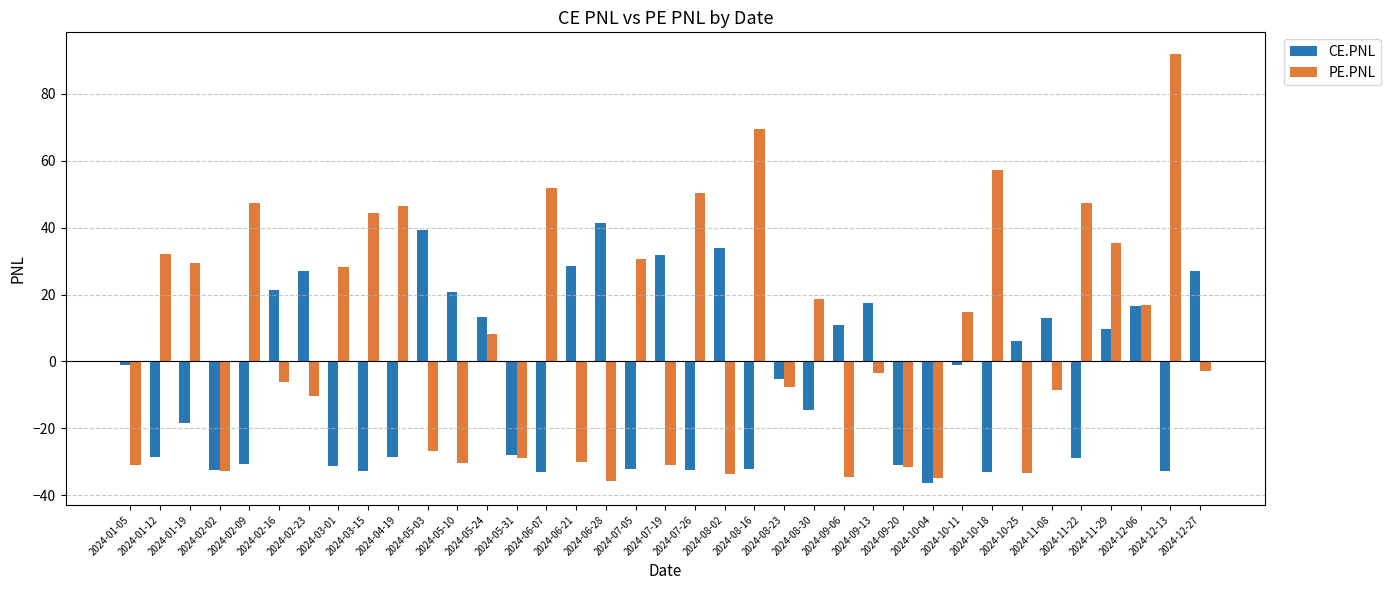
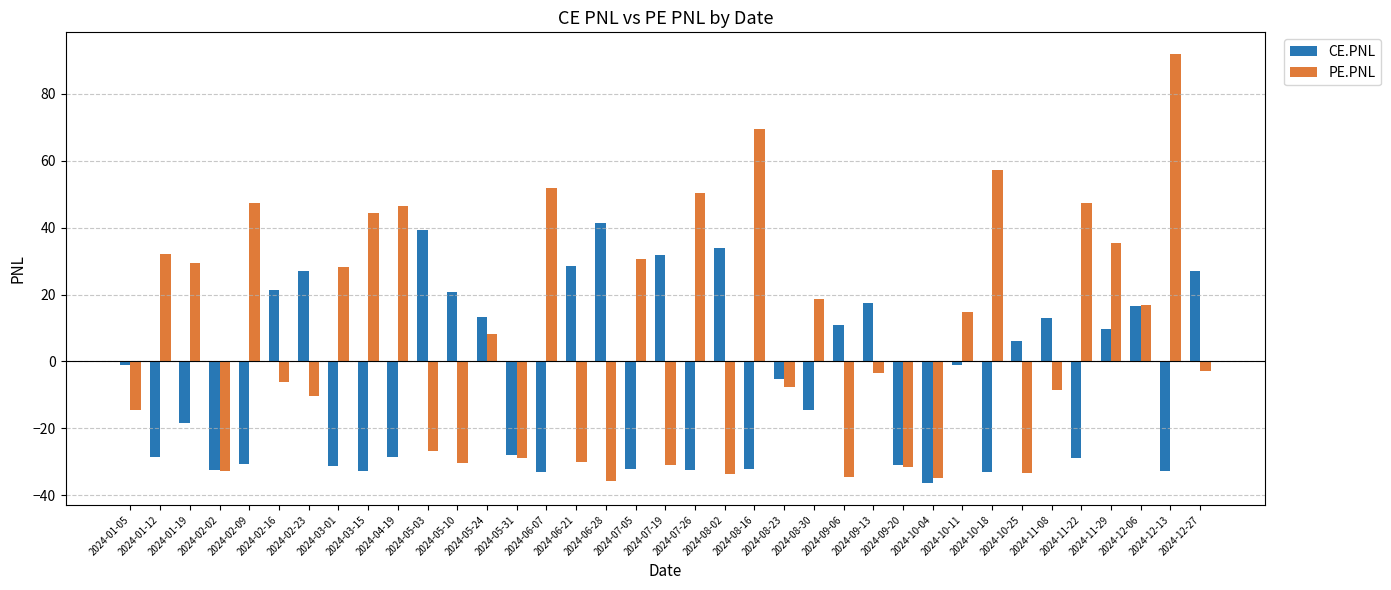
  {
    "CE.PNL": {
      "2024-01-05": -1,
      "2024-01-12": -29,
      "2024-01-19": -18,
      "2024-02-02": -32,
      "2024-02-09": -31,
      "2024-02-16": 21,
      "2024-02-23": 27,
      "2024-03-01": -31,
      "2024-03-15": -33,
      "2024-04-19": -29,
      "2024-05-03": 39,
      "2024-05-10": 21,
      "2024-05-24": 13,
      "2024-05-31": -28,
      "2024-06-07": -33,
      "2024-06-21": 29,
      "2024-06-28": 41,
      "2024-07-05": -32,
      "2024-07-19": 32,
      "2024-07-26": -33,
      "2024-08-02": 34,
      "2024-08-16": -32,
      "2024-08-23": -5,
      "2024-08-30": -15,
      "2024-09-06": 11,
      "2024-09-13": 17,
      "2024-09-20": -31,
      "2024-10-04": -37,
      "2024-10-11": -1,
      "2024-10-18": -33,
      "2024-10-25": 6,
      "2024-11-08": 13,
      "2024-11-22": -29,
      "2024-11-29": 10,
      "2024-12-06": 16,
      "2024-12-13": -33,
      "2024-12-27": 27
    },
    "PE.PNL": {
-     "2024-01-05": -31,
+     "2024-01-05": -15,
      "2024-01-12": 32,
      "2024-01-19": 30,
      "2024-02-02": -33,
      "2024-02-09": 47,
      "2024-02-16": -6,
      "2024-02-23": -10,
      "2024-03-01": 28,
      "2024-03-15": 44,
      "2024-04-19": 46,
      "2024-05-03": -27,
      "2024-05-10": -30,
      "2024-05-24": 8,
      "2024-05-31": -29,
      "2024-06-07": 52,
      "2024-06-21": -30,
      "2024-06-28": -36,
      "2024-07-05": 31,
      "2024-07-19": -31,
      "2024-07-26": 50,
      "2024-08-02": -34,
      "2024-08-16": 70,
      "2024-08-23": -8,
      "2024-08-30": 19,
      "2024-09-06": -35,
      "2024-09-13": -3,
      "2024-09-20": -32,
      "2024-10-04": -35,
      "2024-10-11": 15,
      "2024-10-18": 57,
      "2024-10-25": -33,
      "2024-11-08": -8,
      "2024-11-22": 47,
      "2024-11-29": 35,
      "2024-12-06": 17,
      "2024-12-13": 92,
      "2024-12-27": -3
    }
  }
